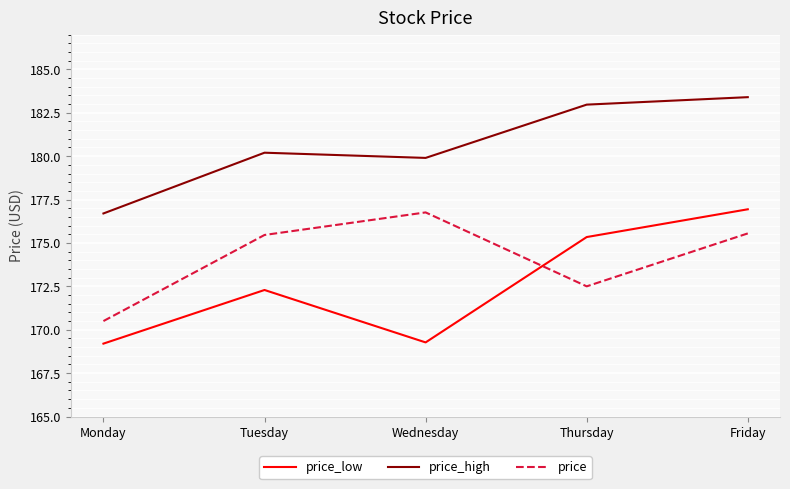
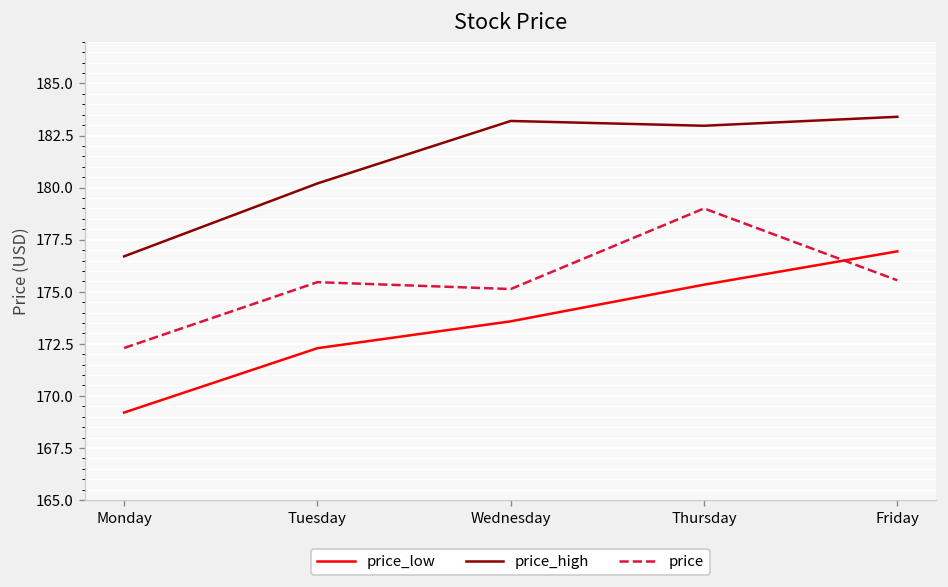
  {
    "price_low": {
      "Monday": 169.2,
      "Tuesday": 172.3,
-     "Wednesday": 169.3,
+     "Wednesday": 173.6,
      "Thursday": 175.3,
      "Friday": 176.9
    },
    "price_high": {
      "Monday": 176.7,
      "Tuesday": 180.2,
-     "Wednesday": 179.9,
+     "Wednesday": 183.2,
      "Thursday": 183.0,
      "Friday": 183.4
    },
    "price": {
-     "Monday": 170.5,
+     "Monday": 172.3,
      "Tuesday": 175.5,
-     "Wednesday": 176.8,
-     "Thursday": 172.5,
+     "Wednesday": 175.1,
+     "Thursday": 179.0,
      "Friday": 175.6
    }
  }
